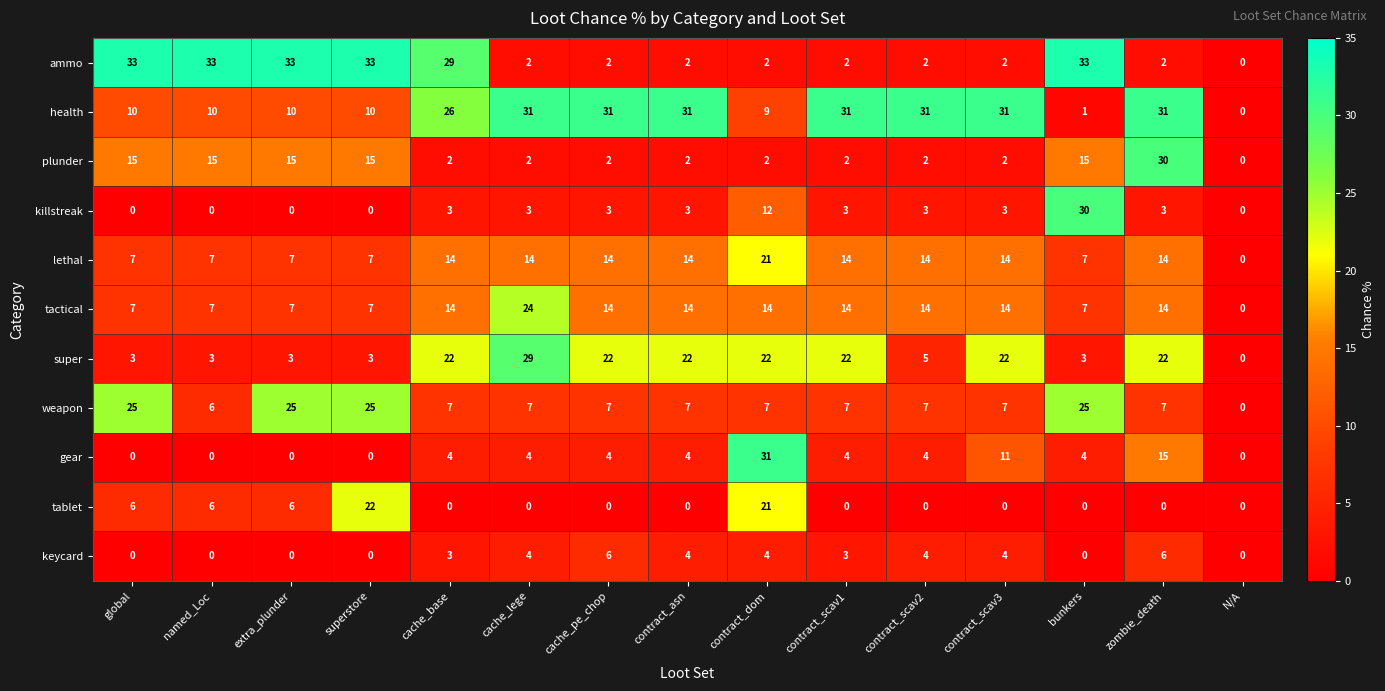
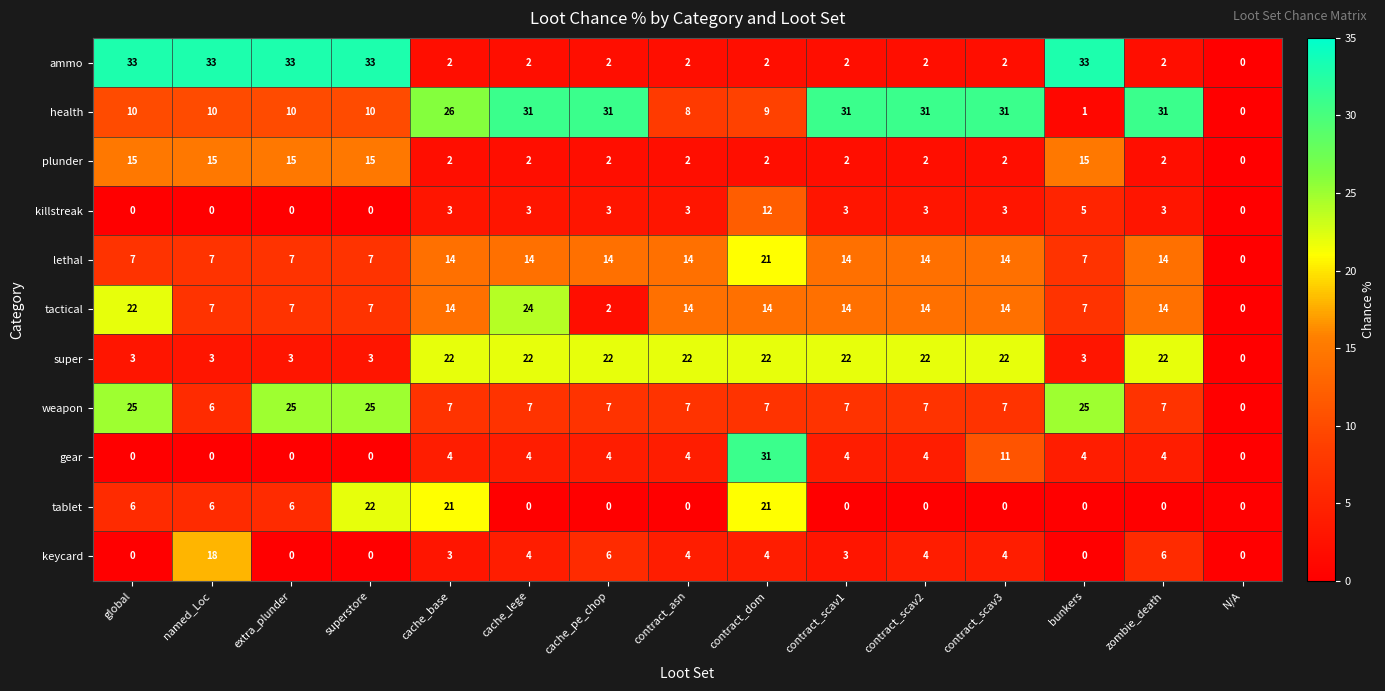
  {
    "ammo": {
      "global": 33,
      "named_Loc": 33,
      "extra_plunder": 33,
      "superstore": 33,
-     "cache_base": 29,
+     "cache_base": 2,
      "cache_lege": 2,
      "cache_pe_chop": 2,
      "contract_asn": 2,
      "contract_dom": 2,
      "contract_scav1": 2,
      "contract_scav2": 2,
      "contract_scav3": 2,
      "bunkers": 33,
      "zombie_death": 2,
      "N/A": 0
    },
    "health": {
      "global": 10,
      "named_Loc": 10,
      "extra_plunder": 10,
      "superstore": 10,
      "cache_base": 26,
      "cache_lege": 31,
      "cache_pe_chop": 31,
-     "contract_asn": 31,
+     "contract_asn": 8,
      "contract_dom": 9,
      "contract_scav1": 31,
      "contract_scav2": 31,
      "contract_scav3": 31,
      "bunkers": 1,
      "zombie_death": 31,
      "N/A": 0
    },
    "plunder": {
      "global": 15,
      "named_Loc": 15,
      "extra_plunder": 15,
      "superstore": 15,
      "cache_base": 2,
      "cache_lege": 2,
      "cache_pe_chop": 2,
      "contract_asn": 2,
      "contract_dom": 2,
      "contract_scav1": 2,
      "contract_scav2": 2,
      "contract_scav3": 2,
      "bunkers": 15,
-     "zombie_death": 30,
+     "zombie_death": 2,
      "N/A": 0
    },
    "killstreak": {
      "global": 0,
      "named_Loc": 0,
      "extra_plunder": 0,
      "superstore": 0,
      "cache_base": 3,
      "cache_lege": 3,
      "cache_pe_chop": 3,
      "contract_asn": 3,
      "contract_dom": 12,
      "contract_scav1": 3,
      "contract_scav2": 3,
      "contract_scav3": 3,
-     "bunkers": 30,
+     "bunkers": 5,
      "zombie_death": 3,
      "N/A": 0
    },
    "lethal": {
      "global": 7,
      "named_Loc": 7,
      "extra_plunder": 7,
      "superstore": 7,
      "cache_base": 14,
      "cache_lege": 14,
      "cache_pe_chop": 14,
      "contract_asn": 14,
      "contract_dom": 21,
      "contract_scav1": 14,
      "contract_scav2": 14,
      "contract_scav3": 14,
      "bunkers": 7,
      "zombie_death": 14,
      "N/A": 0
    },
    "tactical": {
-     "global": 7,
+     "global": 22,
      "named_Loc": 7,
      "extra_plunder": 7,
      "superstore": 7,
      "cache_base": 14,
      "cache_lege": 24,
-     "cache_pe_chop": 14,
+     "cache_pe_chop": 2,
      "contract_asn": 14,
      "contract_dom": 14,
      "contract_scav1": 14,
      "contract_scav2": 14,
      "contract_scav3": 14,
      "bunkers": 7,
      "zombie_death": 14,
      "N/A": 0
    },
    "super": {
      "global": 3,
      "named_Loc": 3,
      "extra_plunder": 3,
      "superstore": 3,
      "cache_base": 22,
-     "cache_lege": 29,
+     "cache_lege": 22,
      "cache_pe_chop": 22,
      "contract_asn": 22,
      "contract_dom": 22,
      "contract_scav1": 22,
-     "contract_scav2": 5,
+     "contract_scav2": 22,
      "contract_scav3": 22,
      "bunkers": 3,
      "zombie_death": 22,
      "N/A": 0
    },
    "weapon": {
      "global": 25,
      "named_Loc": 6,
      "extra_plunder": 25,
      "superstore": 25,
      "cache_base": 7,
      "cache_lege": 7,
      "cache_pe_chop": 7,
      "contract_asn": 7,
      "contract_dom": 7,
      "contract_scav1": 7,
      "contract_scav2": 7,
      "contract_scav3": 7,
      "bunkers": 25,
      "zombie_death": 7,
      "N/A": 0
    },
    "gear": {
      "global": 0,
      "named_Loc": 0,
      "extra_plunder": 0,
      "superstore": 0,
      "cache_base": 4,
      "cache_lege": 4,
      "cache_pe_chop": 4,
      "contract_asn": 4,
      "contract_dom": 31,
      "contract_scav1": 4,
      "contract_scav2": 4,
      "contract_scav3": 11,
      "bunkers": 4,
-     "zombie_death": 15,
+     "zombie_death": 4,
      "N/A": 0
    },
    "tablet": {
      "global": 6,
      "named_Loc": 6,
      "extra_plunder": 6,
      "superstore": 22,
-     "cache_base": 0,
+     "cache_base": 21,
      "cache_lege": 0,
      "cache_pe_chop": 0,
      "contract_asn": 0,
      "contract_dom": 21,
      "contract_scav1": 0,
      "contract_scav2": 0,
      "contract_scav3": 0,
      "bunkers": 0,
      "zombie_death": 0,
      "N/A": 0
    },
    "keycard": {
      "global": 0,
-     "named_Loc": 0,
+     "named_Loc": 18,
      "extra_plunder": 0,
      "superstore": 0,
      "cache_base": 3,
      "cache_lege": 4,
      "cache_pe_chop": 6,
      "contract_asn": 4,
      "contract_dom": 4,
      "contract_scav1": 3,
      "contract_scav2": 4,
      "contract_scav3": 4,
      "bunkers": 0,
      "zombie_death": 6,
      "N/A": 0
    }
  }
